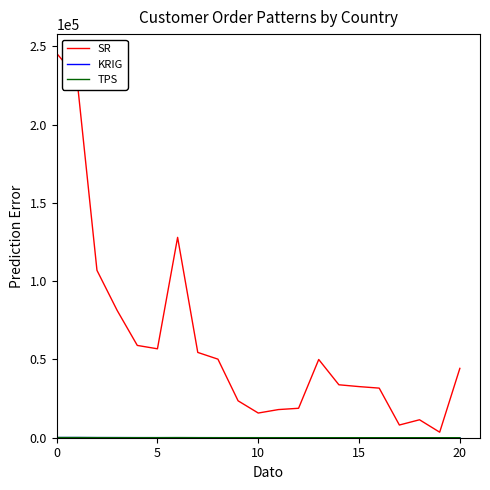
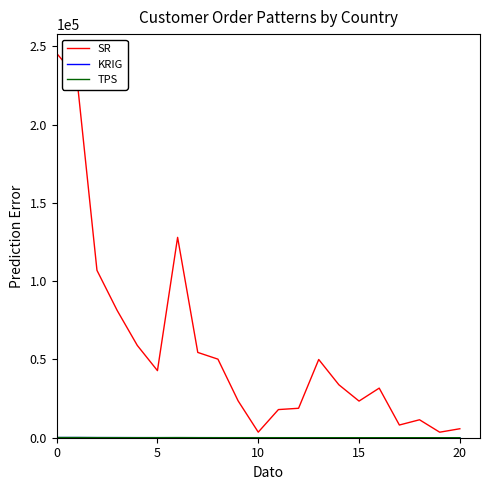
  {
    "SR": {
      "0": 246000,
-     "5": 57000,
-     "10": 16000,
-     "15": 33000,
-     "20": 44000
+     "5": 43000,
+     "10": 4000,
+     "15": 23000,
+     "20": 6000
    },
    "TPS": {
      "0": 0,
      "5": 0,
      "10": 0,
      "15": 0,
      "20": 0
    }
  }
